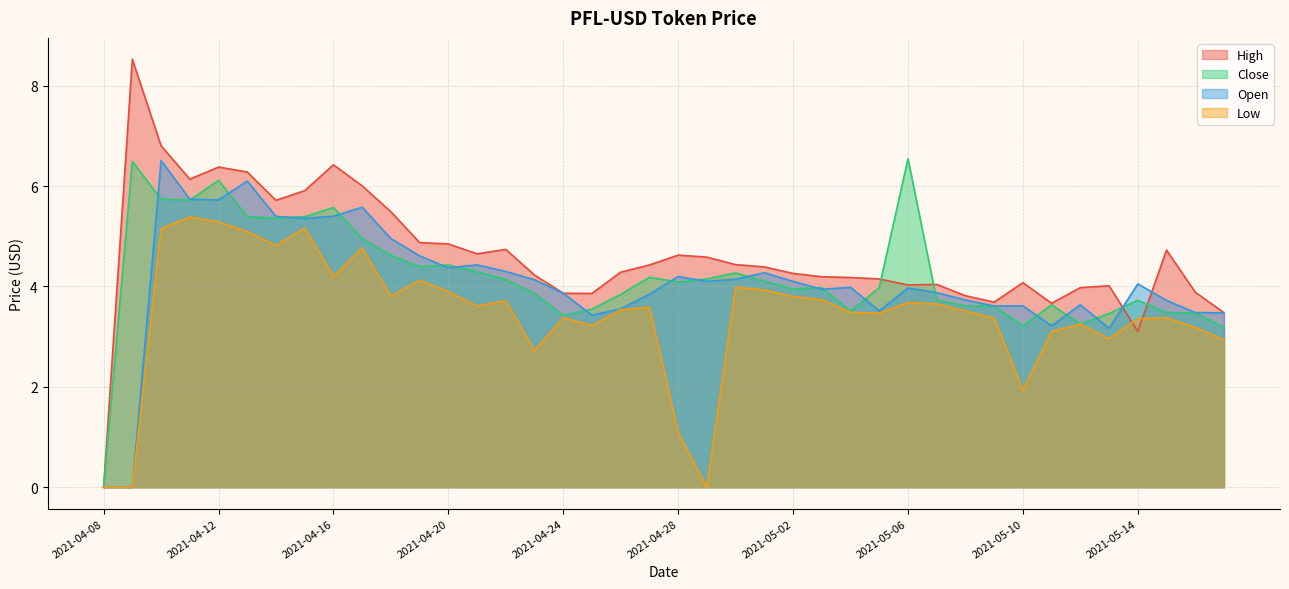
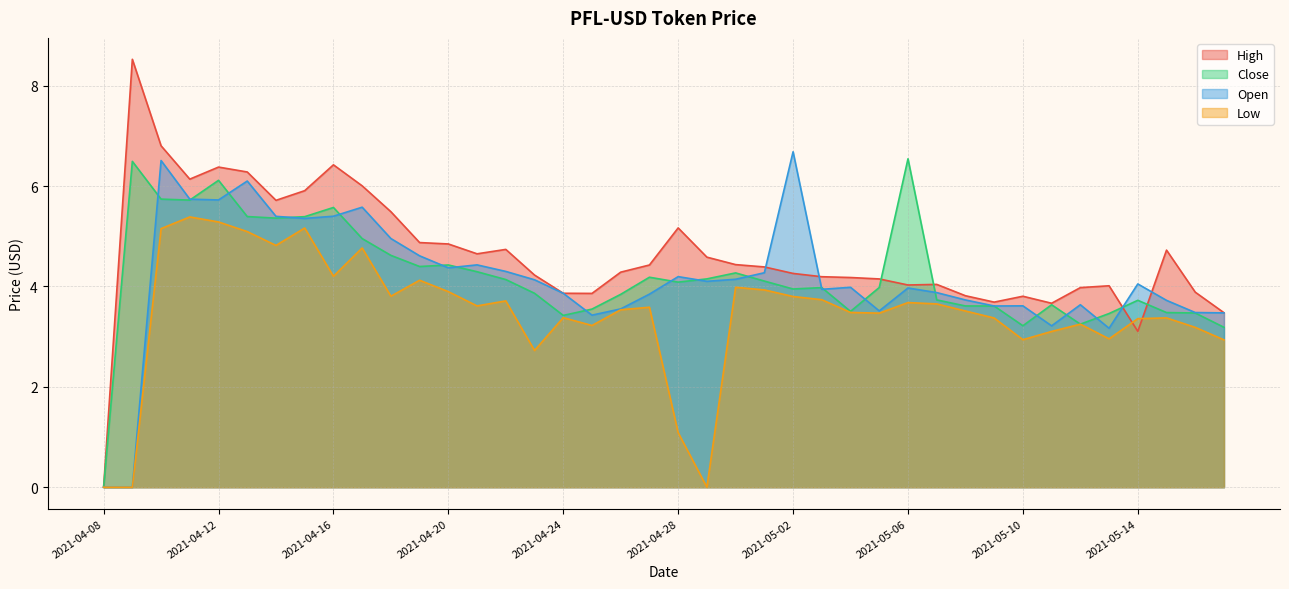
  {
    "High": {
      "2021-04-12": 6.4,
      "2021-04-16": 6.4,
      "2021-04-20": 4.8,
-     "2021-04-28": 4.6,
+     "2021-04-28": 5.2,
      "2021-05-02": 4.3,
      "2021-05-06": 4.0,
-     "2021-05-10": 4.1,
+     "2021-05-10": 3.8,
      "2021-05-14": 3.1
    },
    "Close": {
      "2021-04-12": 6.1,
      "2021-04-16": 5.6,
      "2021-04-20": 4.4,
      "2021-04-28": 4.1,
      "2021-05-02": 3.9,
      "2021-05-06": 6.5,
      "2021-05-10": 3.2,
      "2021-05-14": 3.7
    },
    "Open": {
      "2021-04-12": 5.7,
      "2021-04-16": 5.4,
      "2021-04-20": 4.4,
      "2021-04-28": 4.2,
-     "2021-05-02": 4.1,
+     "2021-05-02": 6.7,
      "2021-05-06": 4.0,
      "2021-05-10": 3.6,
      "2021-05-14": 4.1
    },
    "Low": {
      "2021-04-12": 5.3,
      "2021-04-16": 4.2,
      "2021-04-20": 3.9,
      "2021-04-28": 1.1,
      "2021-05-02": 3.8,
      "2021-05-06": 3.7,
-     "2021-05-10": 1.9,
+     "2021-05-10": 2.9,
      "2021-05-14": 3.4
    }
  }
